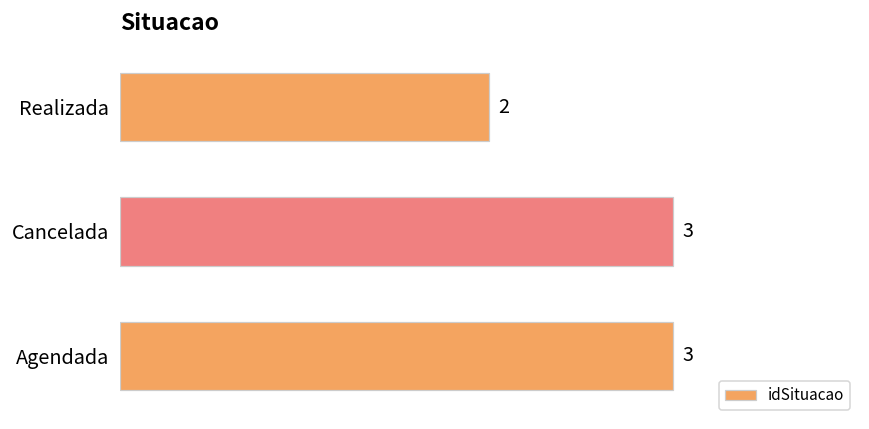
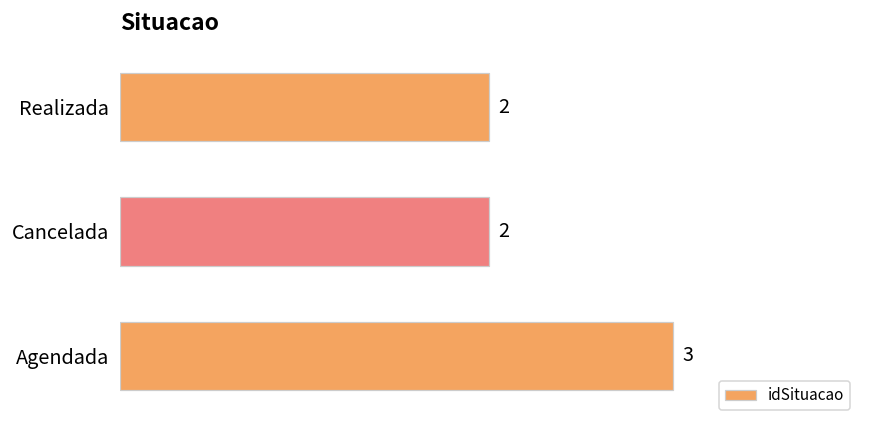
  {
    "Realizada": 2,
-   "Cancelada": 3,
+   "Cancelada": 2,
    "Agendada": 3
  }
